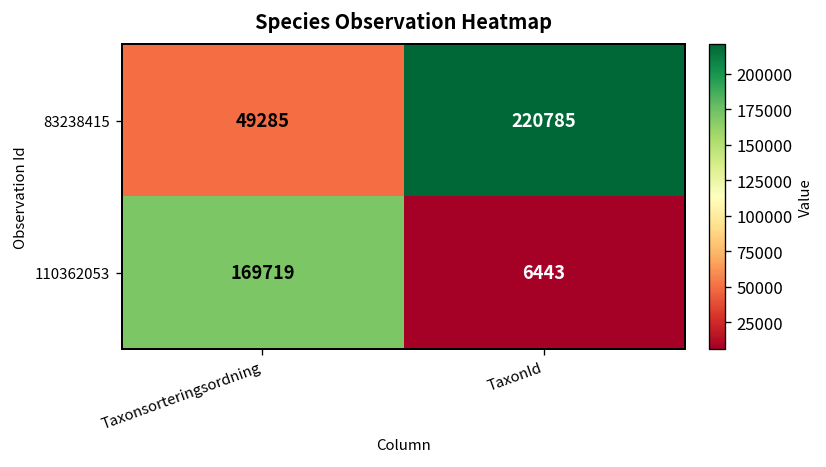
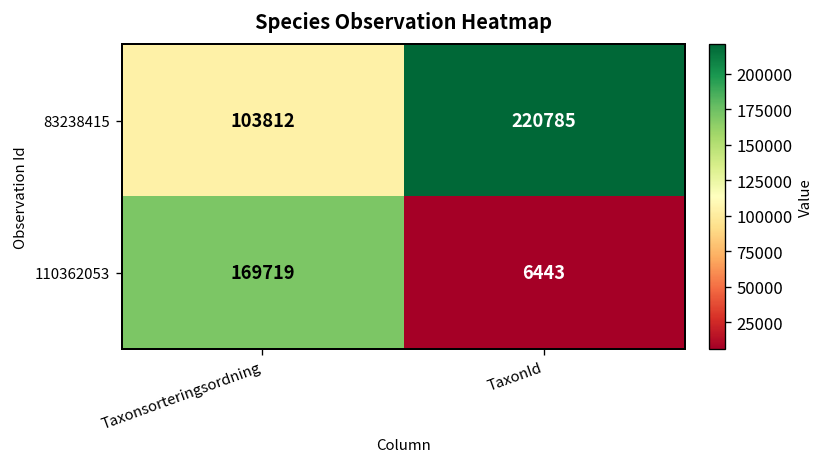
  {
    "83238415": {
-     "Taxonsorteringsordning": 49285,
+     "Taxonsorteringsordning": 103812,
      "TaxonId": 220785
    },
    "110362053": {
      "Taxonsorteringsordning": 169719,
      "TaxonId": 6443
    }
  }
